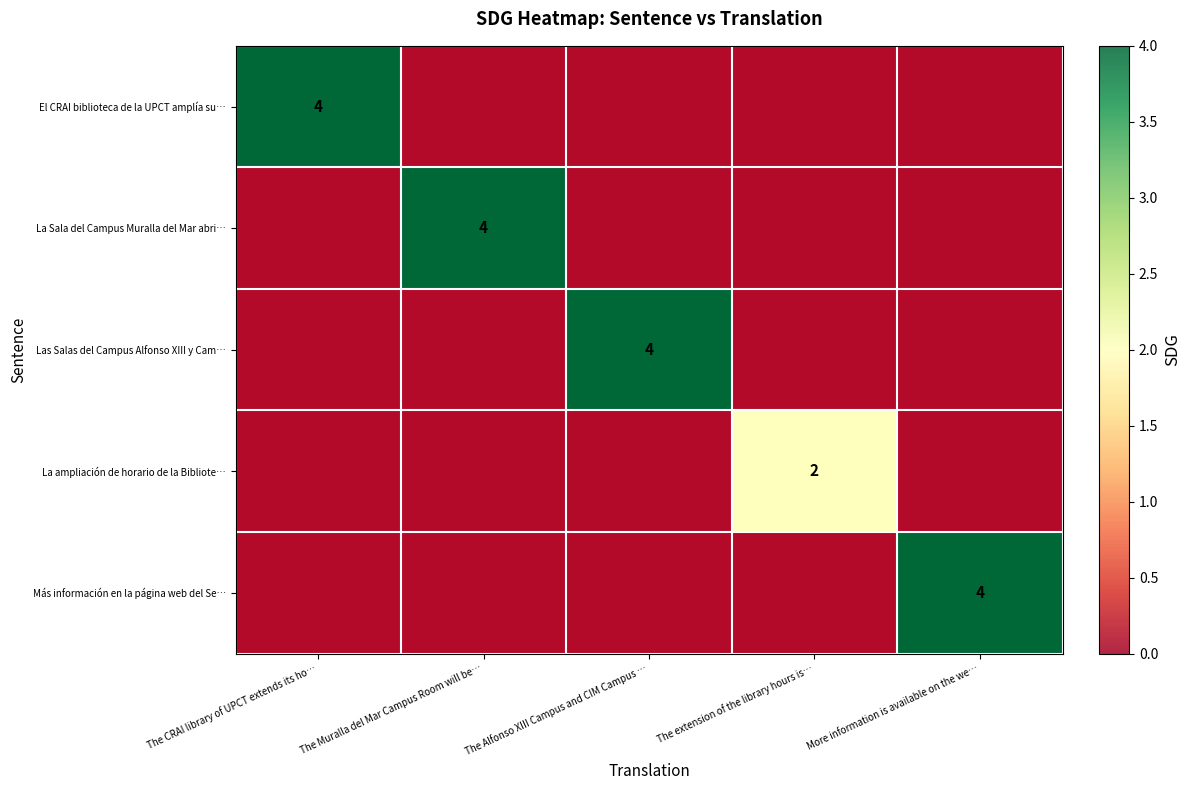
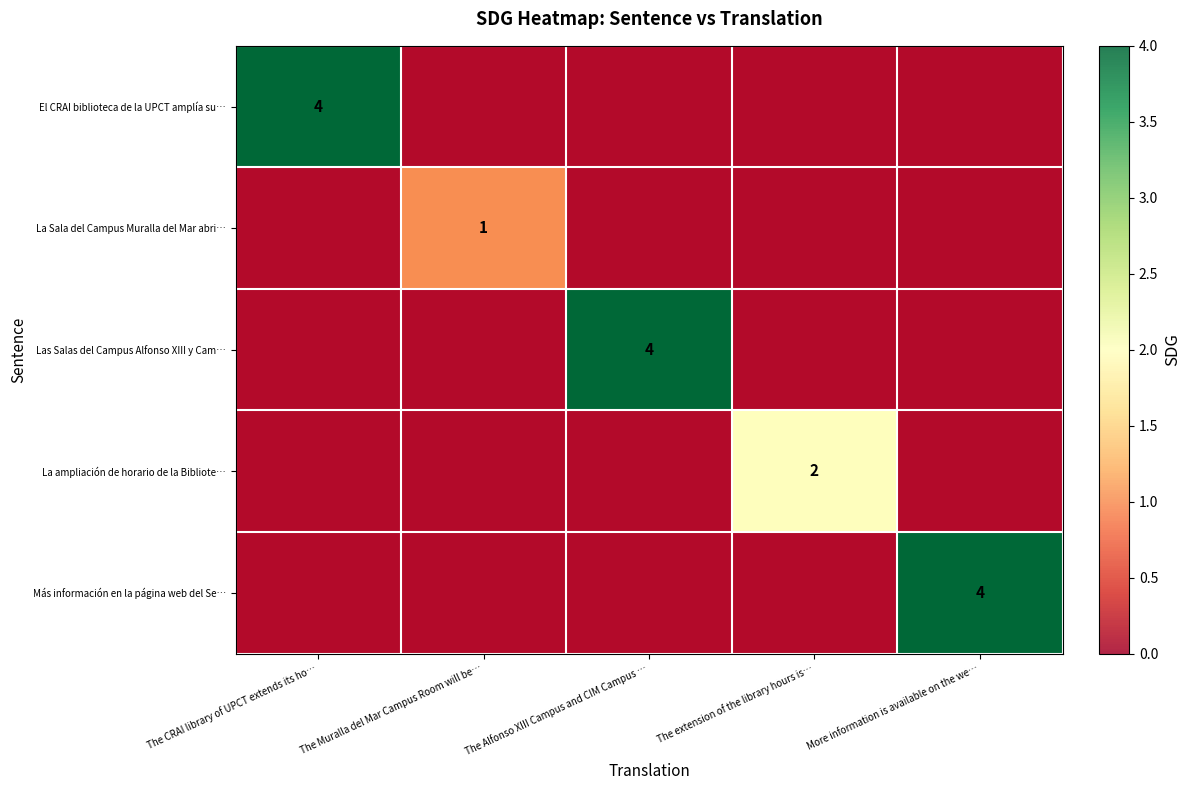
  {
    "El CRAI biblioteca de la UPCT amplía su…": {
      "The CRAI library of UPCT extends its ho…": 4
    },
    "La Sala del Campus Muralla del Mar abri…": {
-     "The Muralla del Mar Campus Room will be…": 4
+     "The Muralla del Mar Campus Room will be…": 1
    },
    "Las Salas del Campus Alfonso XIII y Cam…": {
      "The Alfonso XIII Campus and CIM Campus …": 4
    },
    "La ampliación de horario de la Bibliote…": {
      "The extension of the library hours is…": 2
    },
    "Más información en la página web del Se…": {
      "More information is available on the we…": 4
    }
  }
